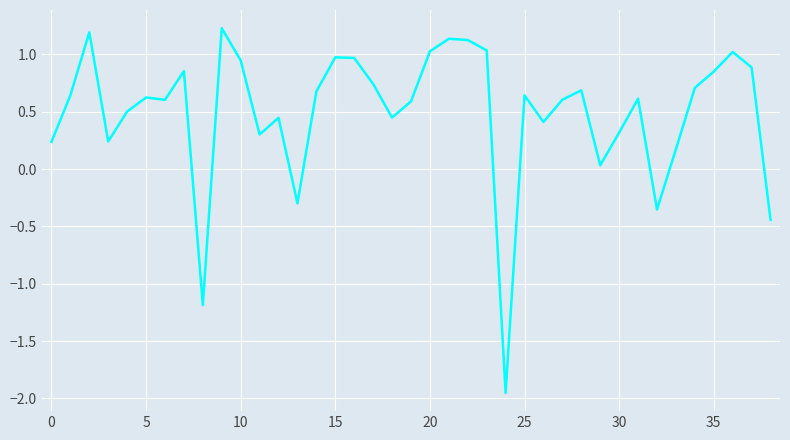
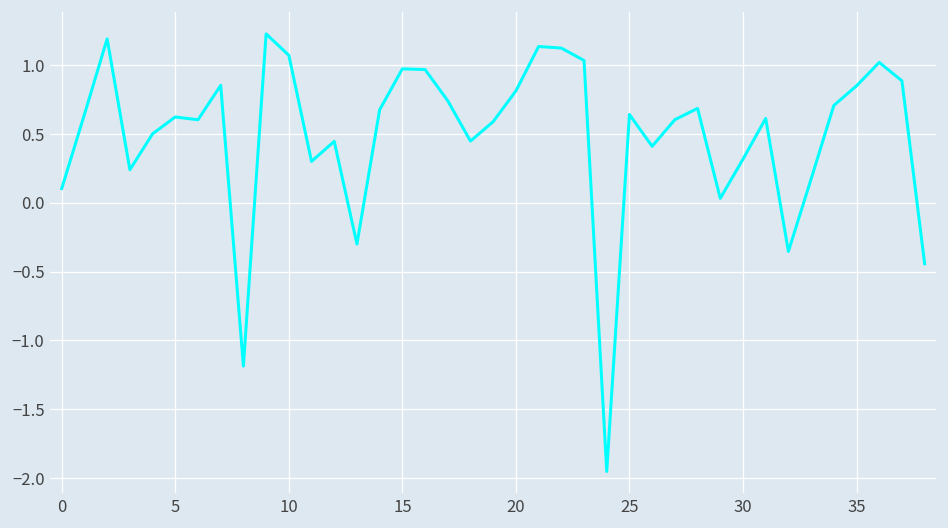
  {
-   "0": 0.24,
+   "0": 0.10,
    "5": 0.62,
-   "10": 0.95,
+   "10": 1.07,
    "15": 0.97,
-   "20": 1.03,
+   "20": 0.81,
    "25": 0.64,
    "30": 0.32,
    "35": 0.85
  }
